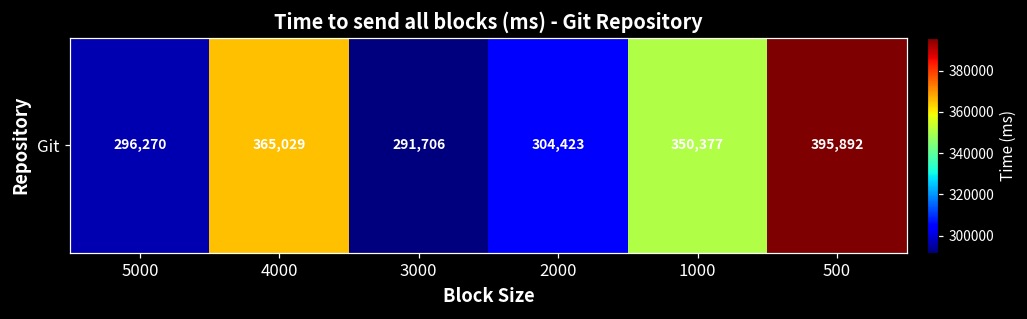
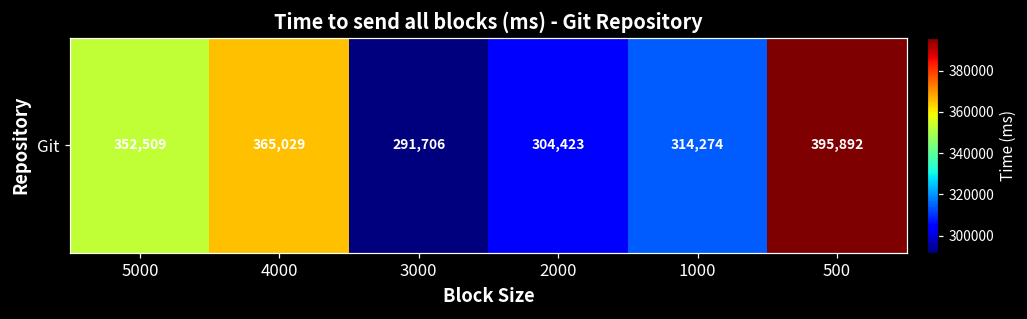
  {
    "Git": {
-     "5000": "296,270",
+     "5000": "352,509",
      "4000": "365,029",
      "3000": "291,706",
      "2000": "304,423",
-     "1000": "350,377",
+     "1000": "314,274",
      "500": "395,892"
    }
  }
